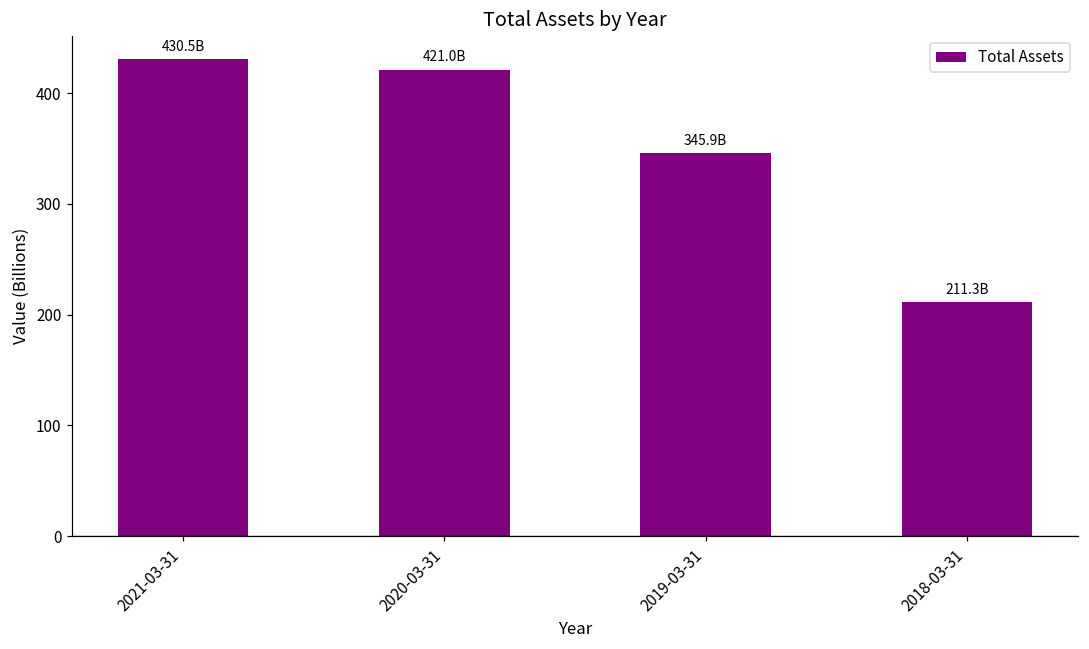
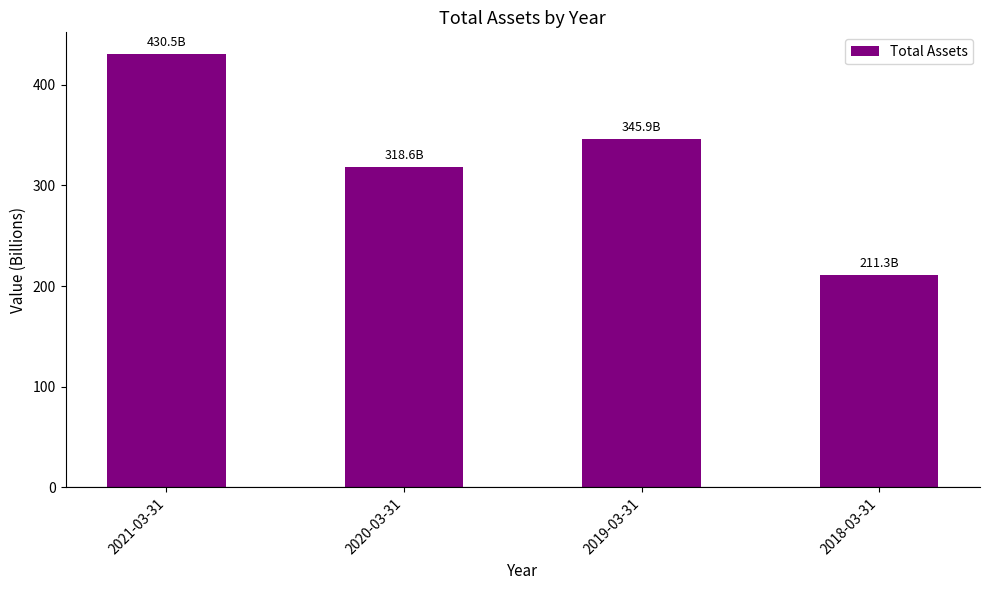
  {
    "2021-03-31": "430.5B",
-   "2020-03-31": "421.0B",
+   "2020-03-31": "318.6B",
    "2019-03-31": "345.9B",
    "2018-03-31": "211.3B"
  }
